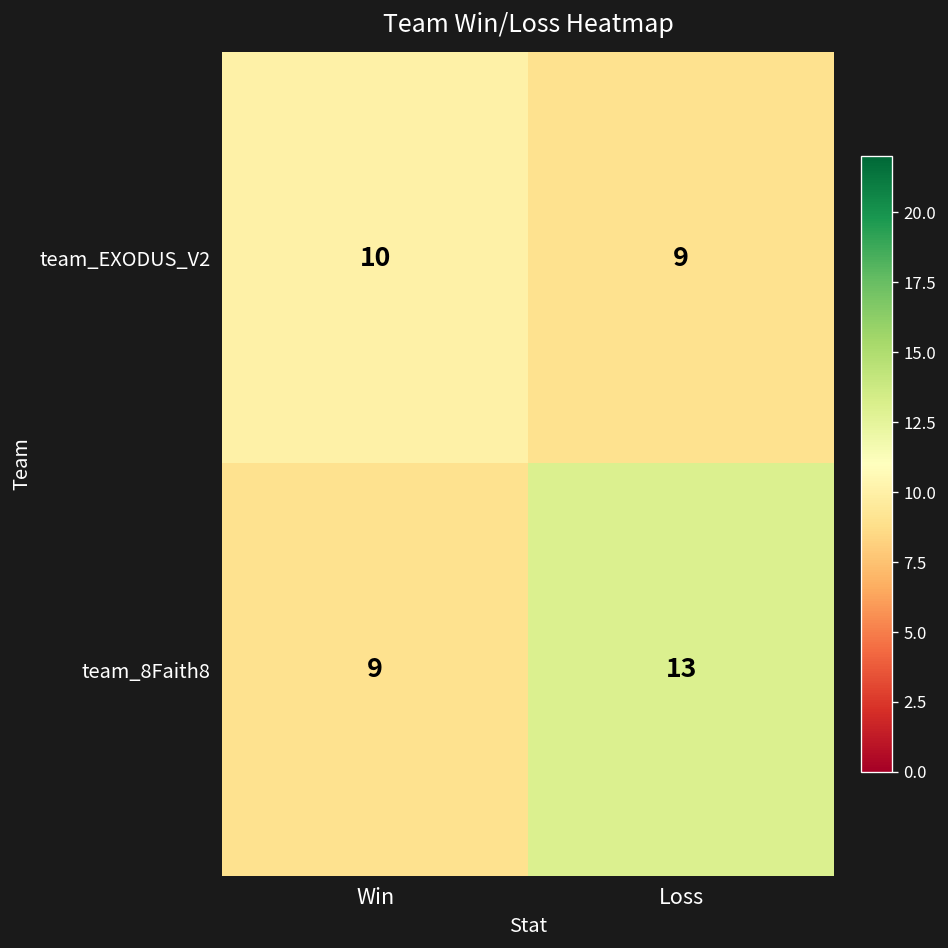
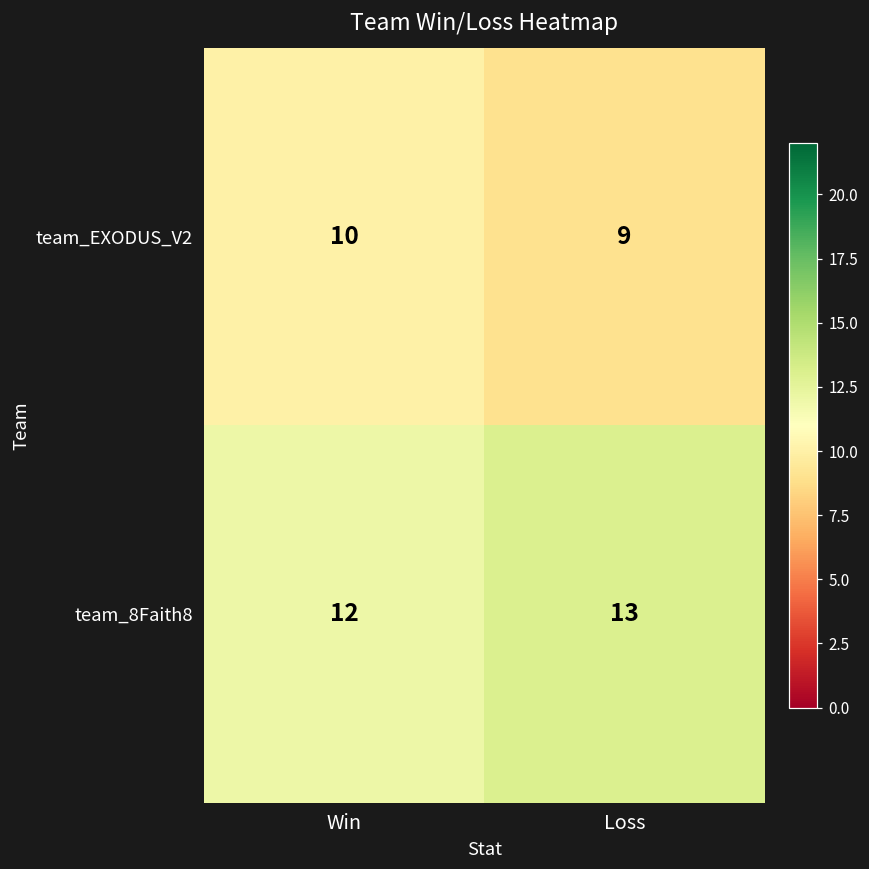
  {
    "team_EXODUS_V2": {
      "Win": 10,
      "Loss": 9
    },
    "team_8Faith8": {
-     "Win": 9,
+     "Win": 12,
      "Loss": 13
    }
  }
